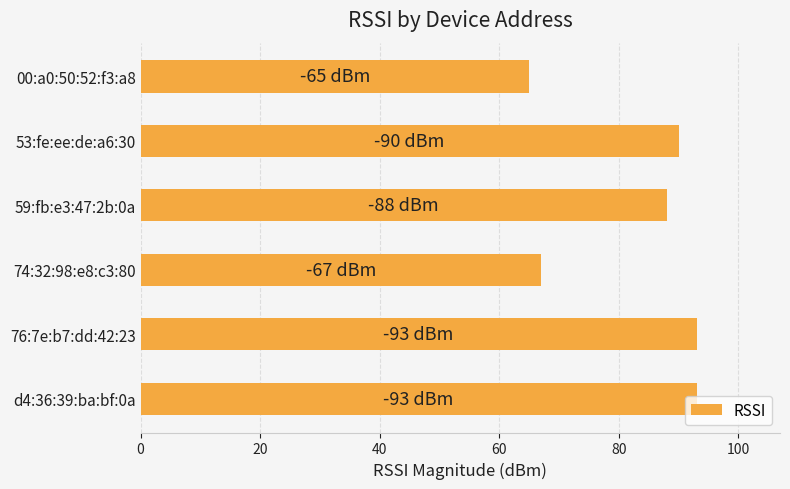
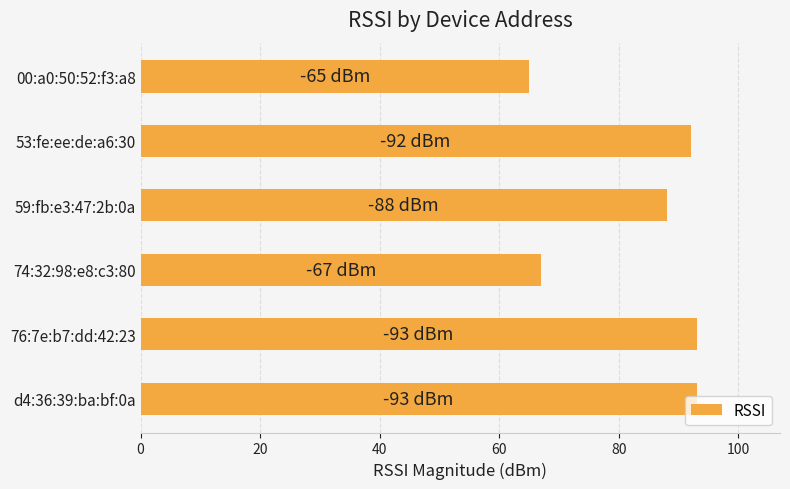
  {
-   "53:fe:ee:de:a6:30": -90
+   "53:fe:ee:de:a6:30": -92
  }
